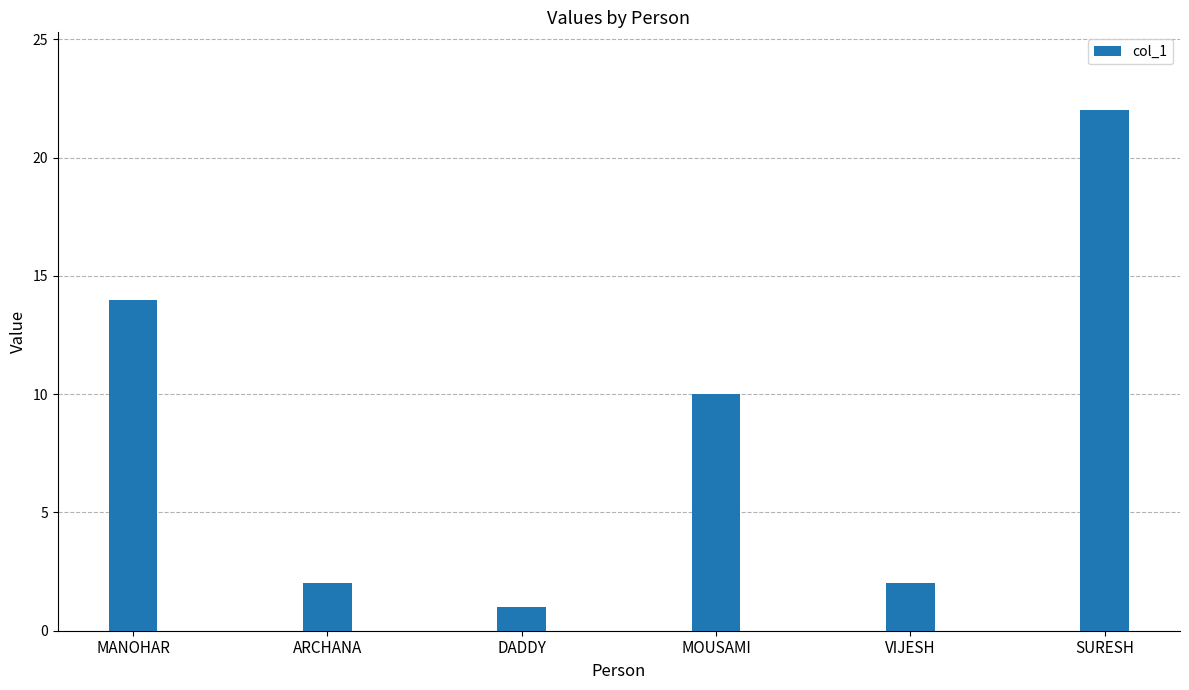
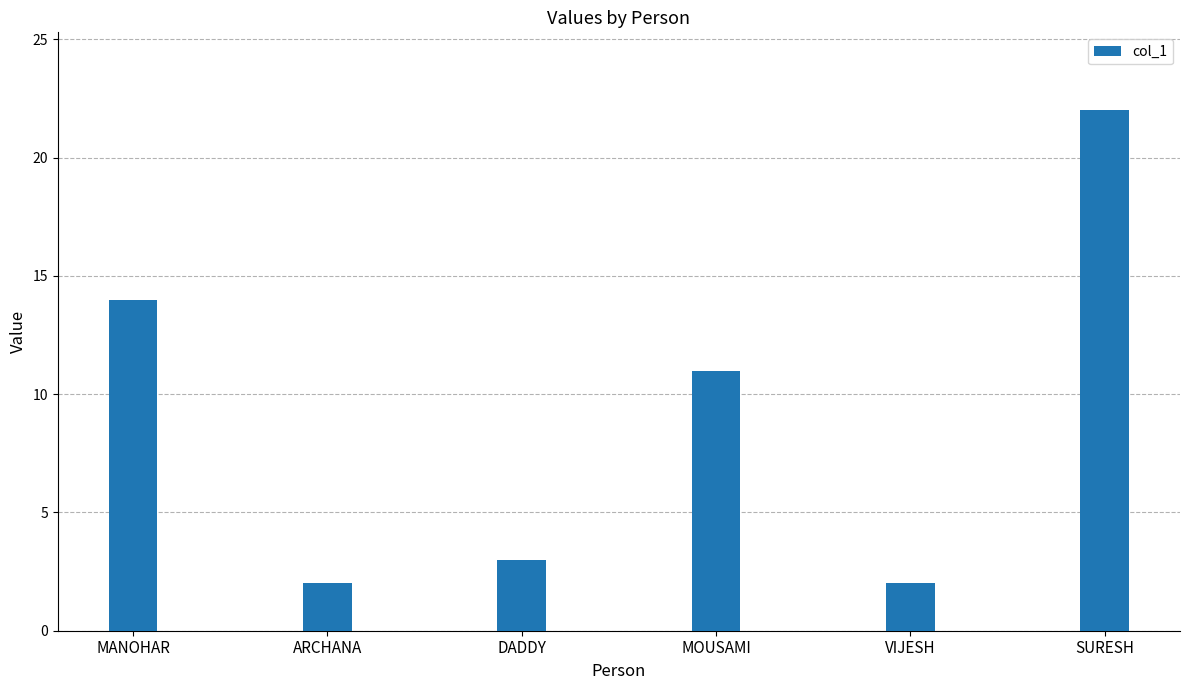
  {
    "MANOHAR": 14,
    "ARCHANA": 2,
-   "DADDY": 1,
-   "MOUSAMI": 10,
+   "DADDY": 3,
+   "MOUSAMI": 11,
    "VIJESH": 2,
    "SURESH": 22
  }
